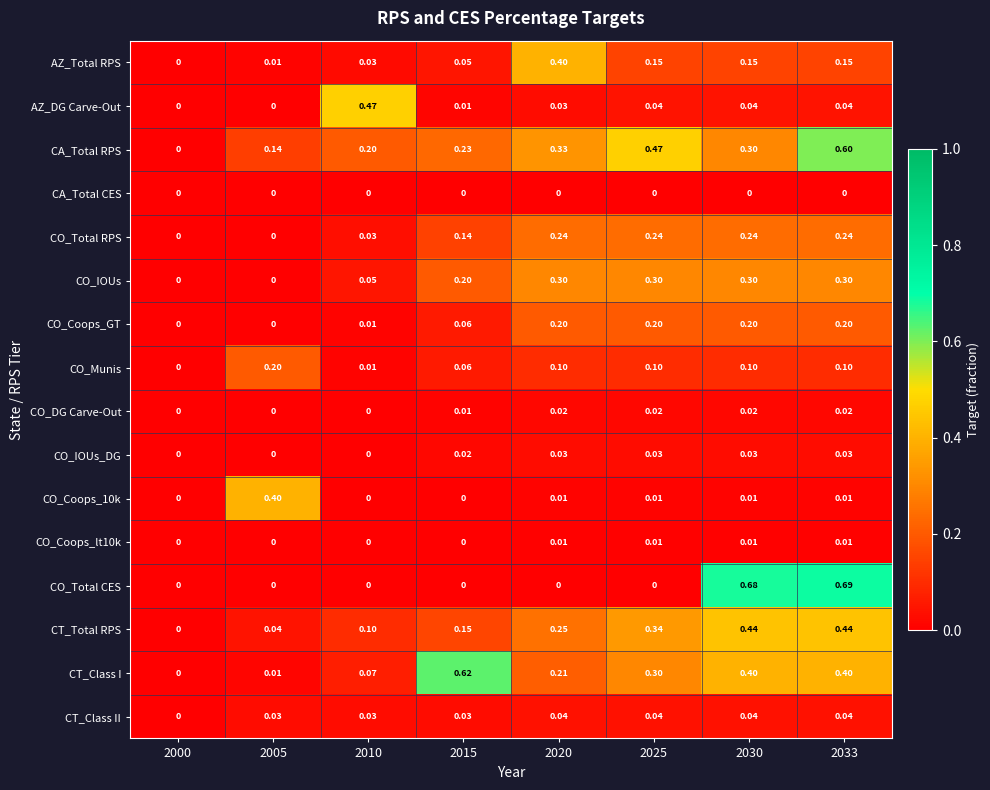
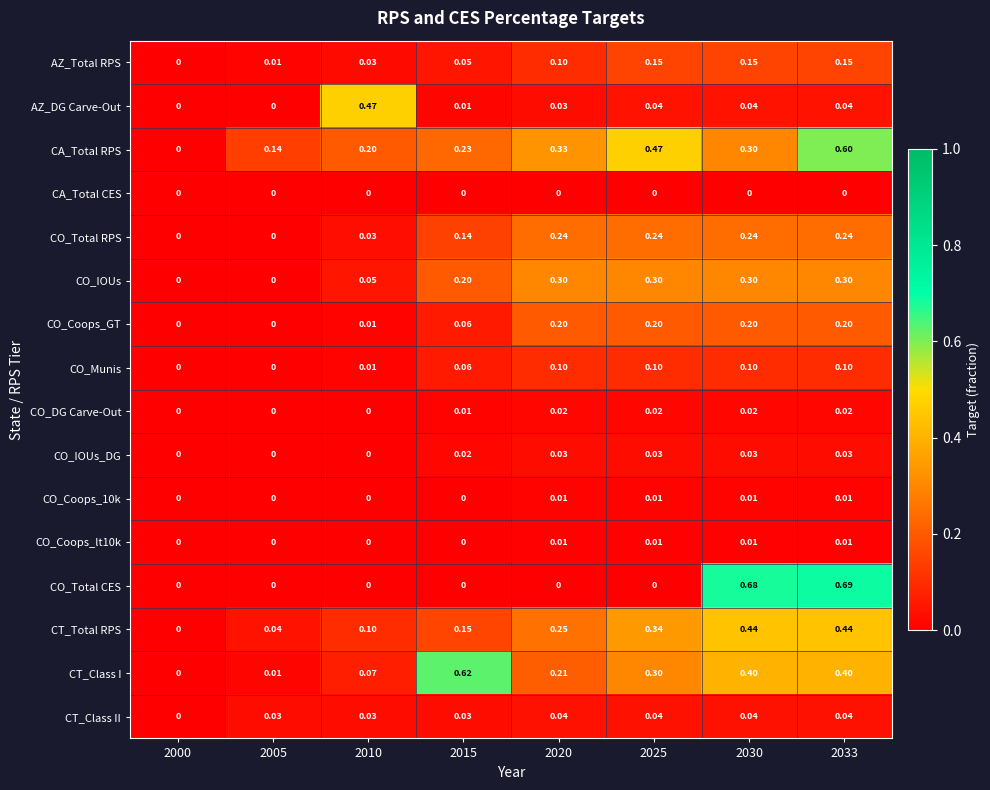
  {
    "AZ_Total RPS": {
      "2000": 0,
      "2005": 0.01,
      "2010": 0.03,
      "2015": 0.05,
-     "2020": 0.40,
+     "2020": 0.10,
      "2025": 0.15,
      "2030": 0.15,
      "2033": 0.15
    },
    "AZ_DG Carve-Out": {
      "2000": 0,
      "2005": 0,
      "2010": 0.47,
      "2015": 0.01,
      "2020": 0.03,
      "2025": 0.04,
      "2030": 0.04,
      "2033": 0.04
    },
    "CA_Total RPS": {
      "2000": 0,
      "2005": 0.14,
      "2010": 0.20,
      "2015": 0.23,
      "2020": 0.33,
      "2025": 0.47,
      "2030": 0.30,
      "2033": 0.60
    },
    "CA_Total CES": {
      "2000": 0,
      "2005": 0,
      "2010": 0,
      "2015": 0,
      "2020": 0,
      "2025": 0,
      "2030": 0,
      "2033": 0
    },
    "CO_Total RPS": {
      "2000": 0,
      "2005": 0,
      "2010": 0.03,
      "2015": 0.14,
      "2020": 0.24,
      "2025": 0.24,
      "2030": 0.24,
      "2033": 0.24
    },
    "CO_IOUs": {
      "2000": 0,
      "2005": 0,
      "2010": 0.05,
      "2015": 0.20,
      "2020": 0.30,
      "2025": 0.30,
      "2030": 0.30,
      "2033": 0.30
    },
    "CO_Coops_GT": {
      "2000": 0,
      "2005": 0,
      "2010": 0.01,
      "2015": 0.06,
      "2020": 0.20,
      "2025": 0.20,
      "2030": 0.20,
      "2033": 0.20
    },
    "CO_Munis": {
      "2000": 0,
-     "2005": 0.20,
+     "2005": 0,
      "2010": 0.01,
      "2015": 0.06,
      "2020": 0.10,
      "2025": 0.10,
      "2030": 0.10,
      "2033": 0.10
    },
    "CO_DG Carve-Out": {
      "2000": 0,
      "2005": 0,
      "2010": 0,
      "2015": 0.01,
      "2020": 0.02,
      "2025": 0.02,
      "2030": 0.02,
      "2033": 0.02
    },
    "CO_IOUs_DG": {
      "2000": 0,
      "2005": 0,
      "2010": 0,
      "2015": 0.02,
      "2020": 0.03,
      "2025": 0.03,
      "2030": 0.03,
      "2033": 0.03
    },
    "CO_Coops_10k": {
      "2000": 0,
-     "2005": 0.40,
+     "2005": 0,
      "2010": 0,
      "2015": 0,
      "2020": 0.01,
      "2025": 0.01,
      "2030": 0.01,
      "2033": 0.01
    },
    "CO_Coops_lt10k": {
      "2000": 0,
      "2005": 0,
      "2010": 0,
      "2015": 0,
      "2020": 0.01,
      "2025": 0.01,
      "2030": 0.01,
      "2033": 0.01
    },
    "CO_Total CES": {
      "2000": 0,
      "2005": 0,
      "2010": 0,
      "2015": 0,
      "2020": 0,
      "2025": 0,
      "2030": 0.68,
      "2033": 0.69
    },
    "CT_Total RPS": {
      "2000": 0,
      "2005": 0.04,
      "2010": 0.10,
      "2015": 0.15,
      "2020": 0.25,
      "2025": 0.34,
      "2030": 0.44,
      "2033": 0.44
    },
    "CT_Class I": {
      "2000": 0,
      "2005": 0.01,
      "2010": 0.07,
      "2015": 0.62,
      "2020": 0.21,
      "2025": 0.30,
      "2030": 0.40,
      "2033": 0.40
    },
    "CT_Class II": {
      "2000": 0,
      "2005": 0.03,
      "2010": 0.03,
      "2015": 0.03,
      "2020": 0.04,
      "2025": 0.04,
      "2030": 0.04,
      "2033": 0.04
    }
  }
